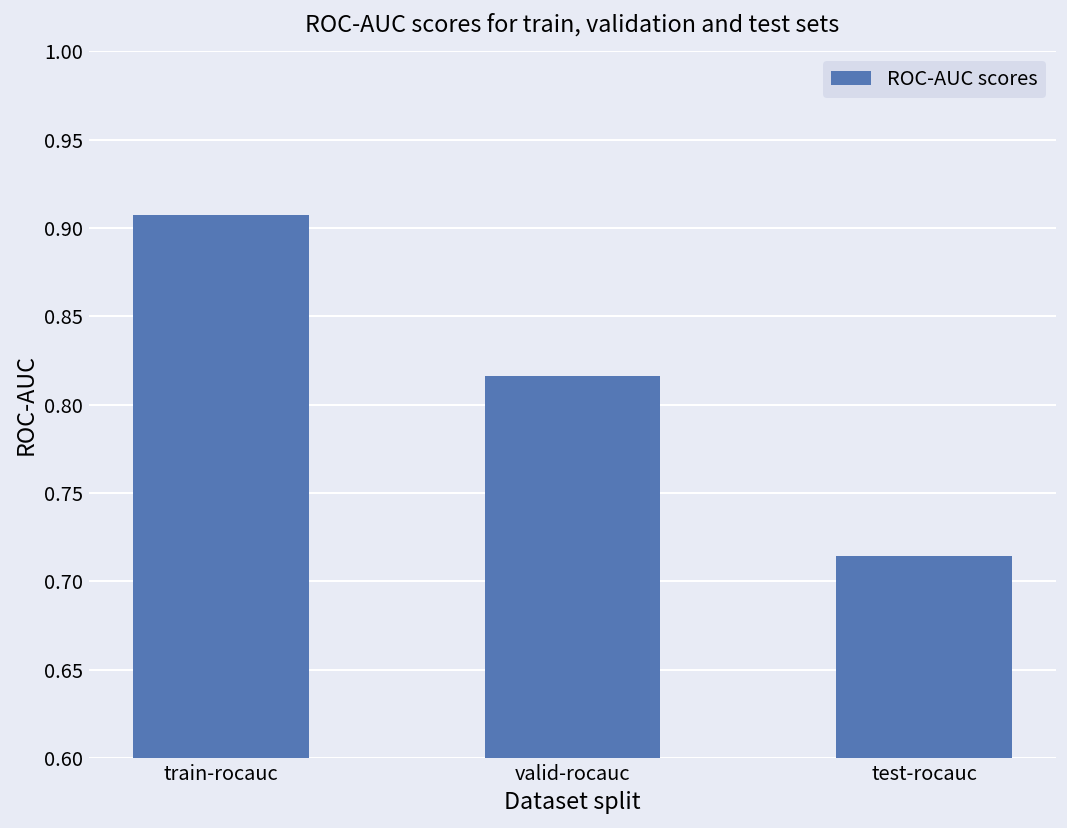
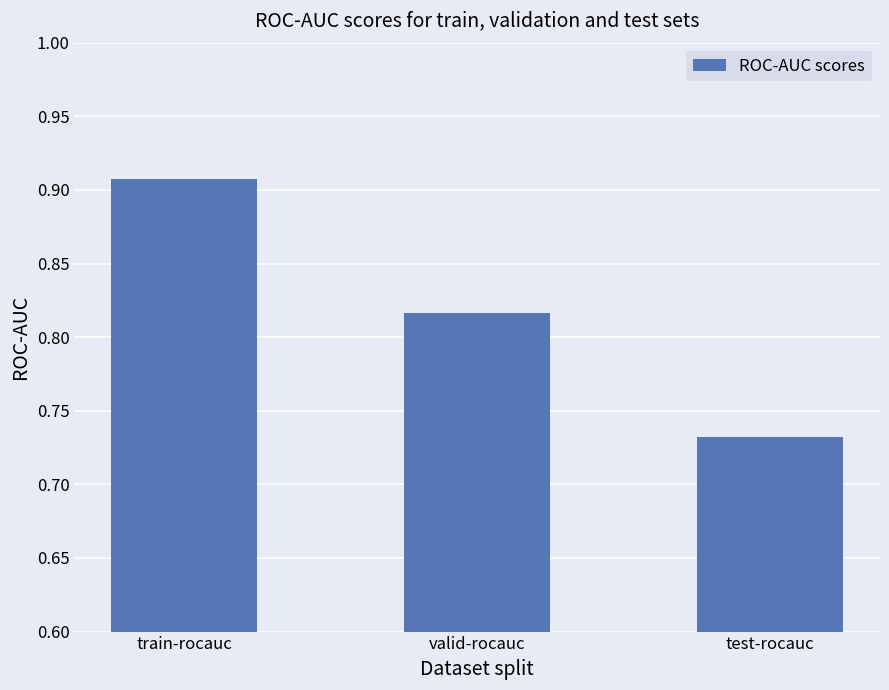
  {
    "train-rocauc": 0.907,
    "valid-rocauc": 0.816,
-   "test-rocauc": 0.714
+   "test-rocauc": 0.732
  }
